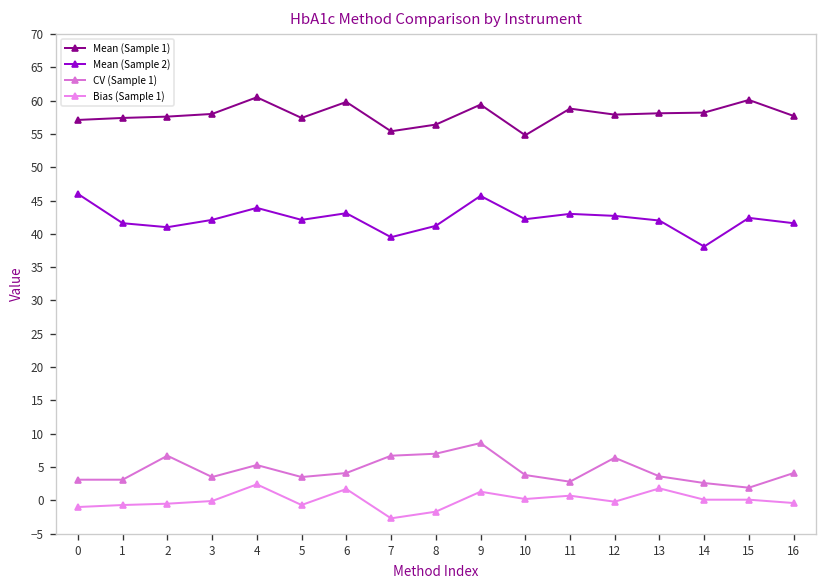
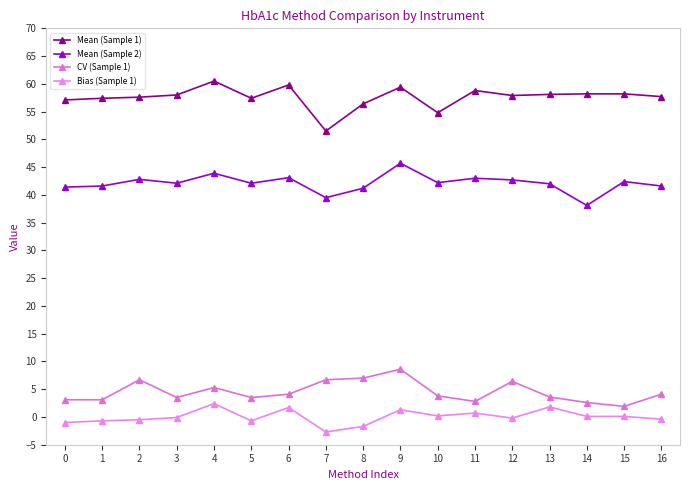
  {
    "Mean (Sample 1)": {
      "0": 57,
      "1": 57,
      "2": 58,
      "3": 58,
      "4": 61,
      "5": 57,
      "6": 60,
-     "7": 55,
+     "7": 52,
      "8": 56,
      "9": 59,
      "10": 55,
      "11": 59,
      "12": 58,
      "13": 58,
      "14": 58,
-     "15": 60,
+     "15": 58,
      "16": 58
    },
    "Mean (Sample 2)": {
-     "0": 46,
+     "0": 41,
      "1": 42,
-     "2": 41,
+     "2": 43,
      "3": 42,
      "4": 44,
      "5": 42,
      "6": 43,
      "7": 40,
      "8": 41,
      "9": 46,
      "10": 42,
      "11": 43,
      "12": 43,
      "13": 42,
      "14": 38,
      "15": 42,
      "16": 42
    }
  }
